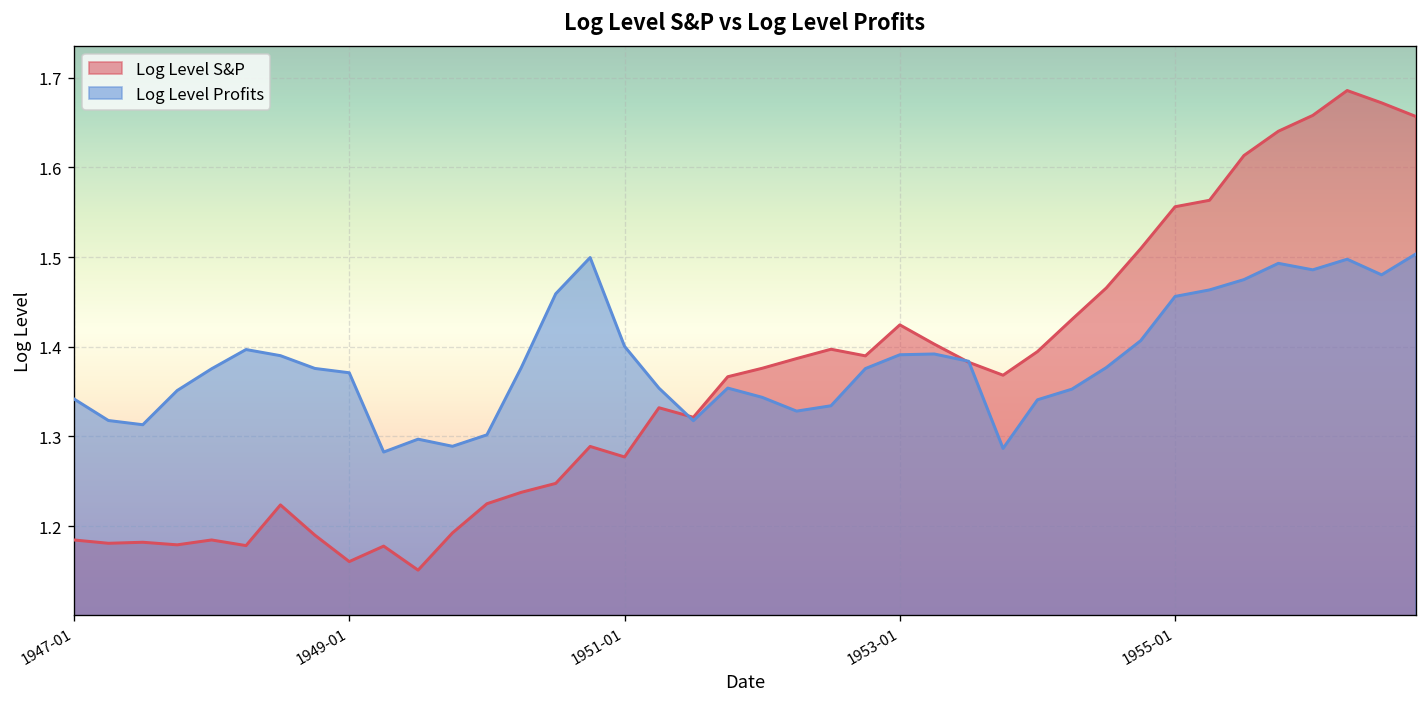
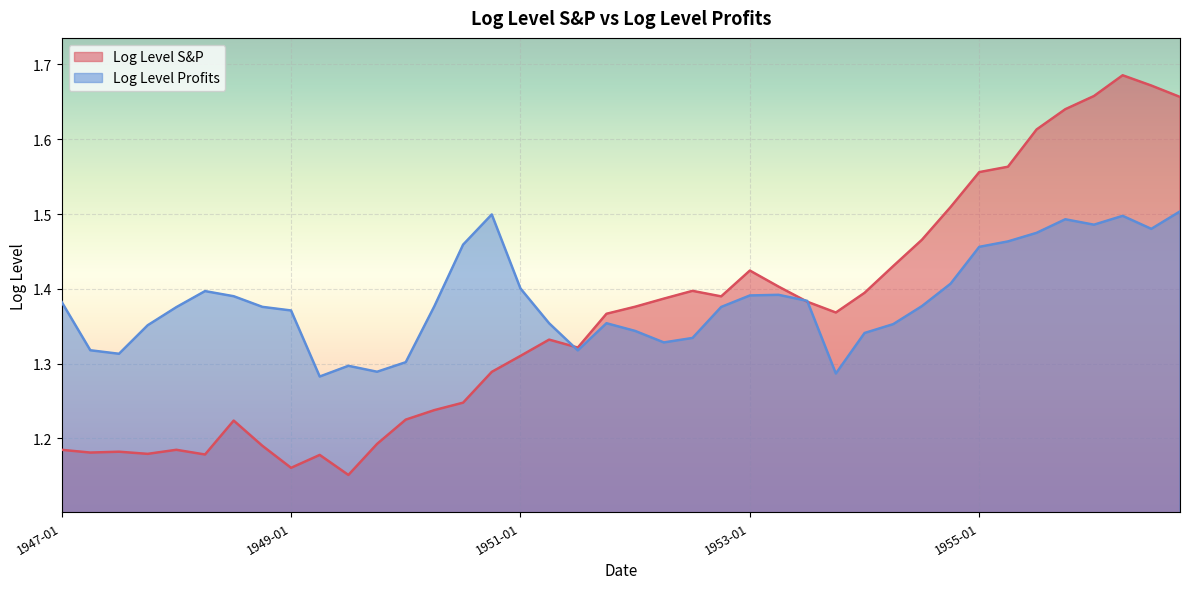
  {
    "Log Level S&P": {
      "1947-01": 1.18,
      "1949-01": 1.16,
-     "1951-01": 1.28,
+     "1951-01": 1.31,
      "1953-01": 1.42,
      "1955-01": 1.56
    },
    "Log Level Profits": {
-     "1947-01": 1.34,
+     "1947-01": 1.38,
      "1949-01": 1.37,
      "1951-01": 1.40,
      "1953-01": 1.39,
      "1955-01": 1.46
    }
  }
